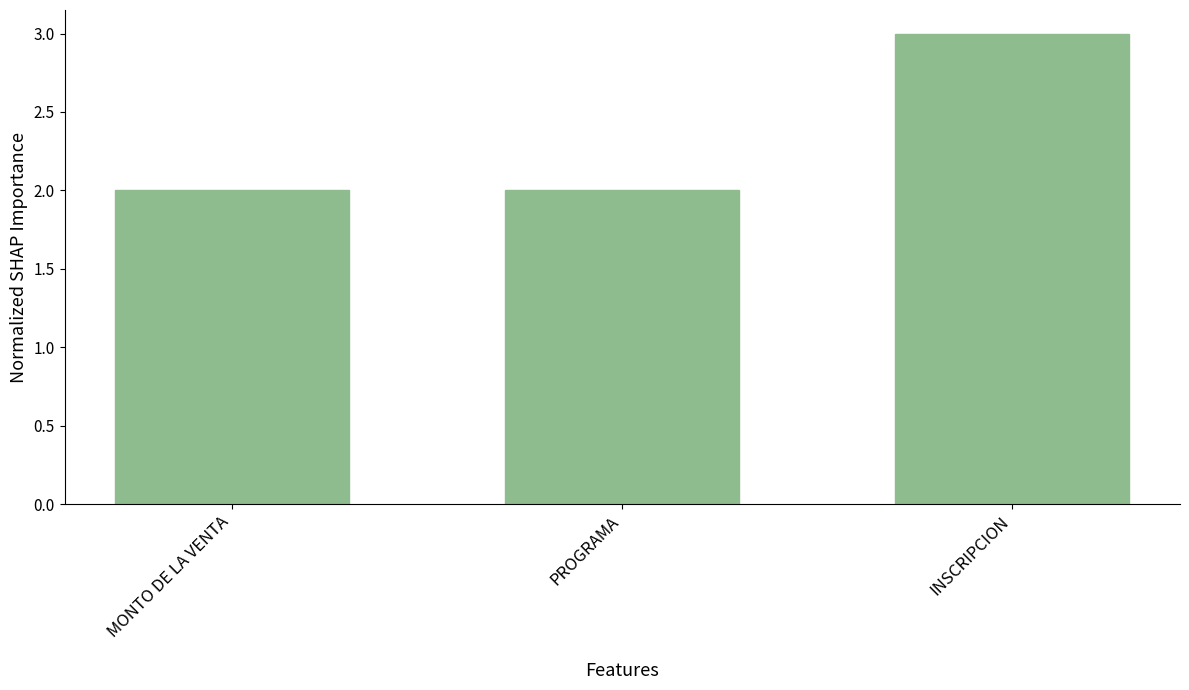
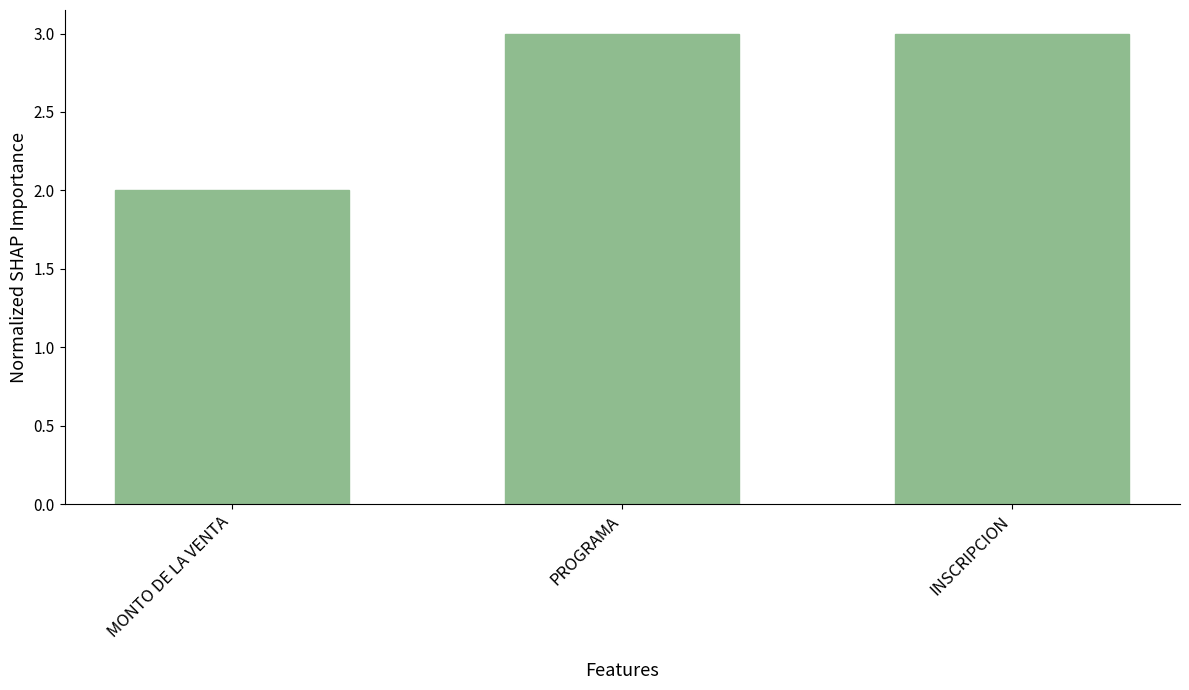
  {
    "MONTO DE LA VENTA": 2,
-   "PROGRAMA": 2,
+   "PROGRAMA": 3,
    "INSCRIPCION": 3
  }
